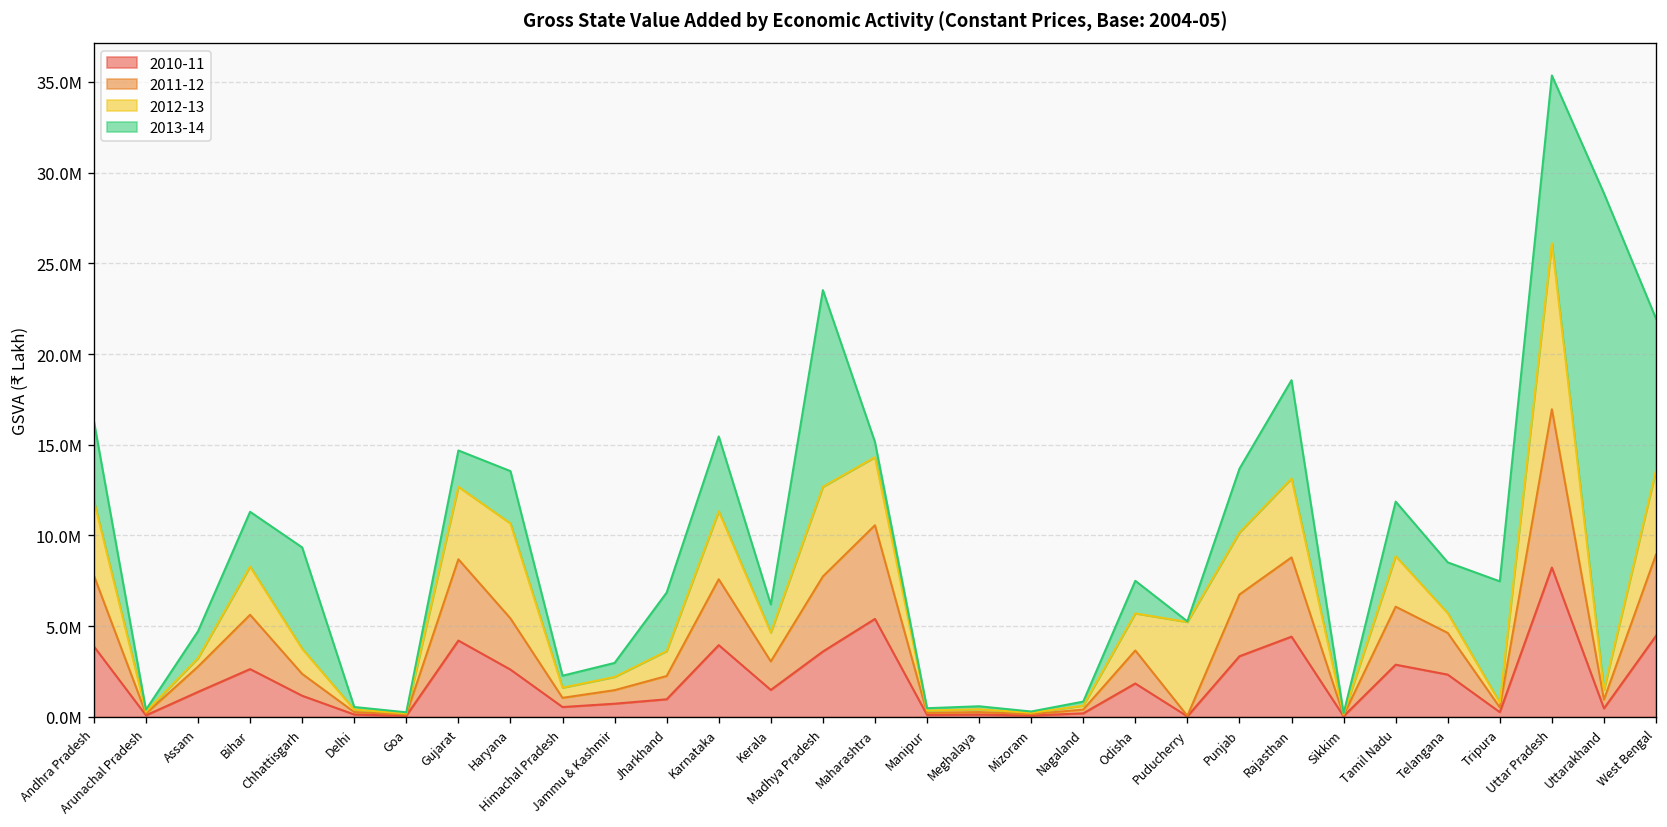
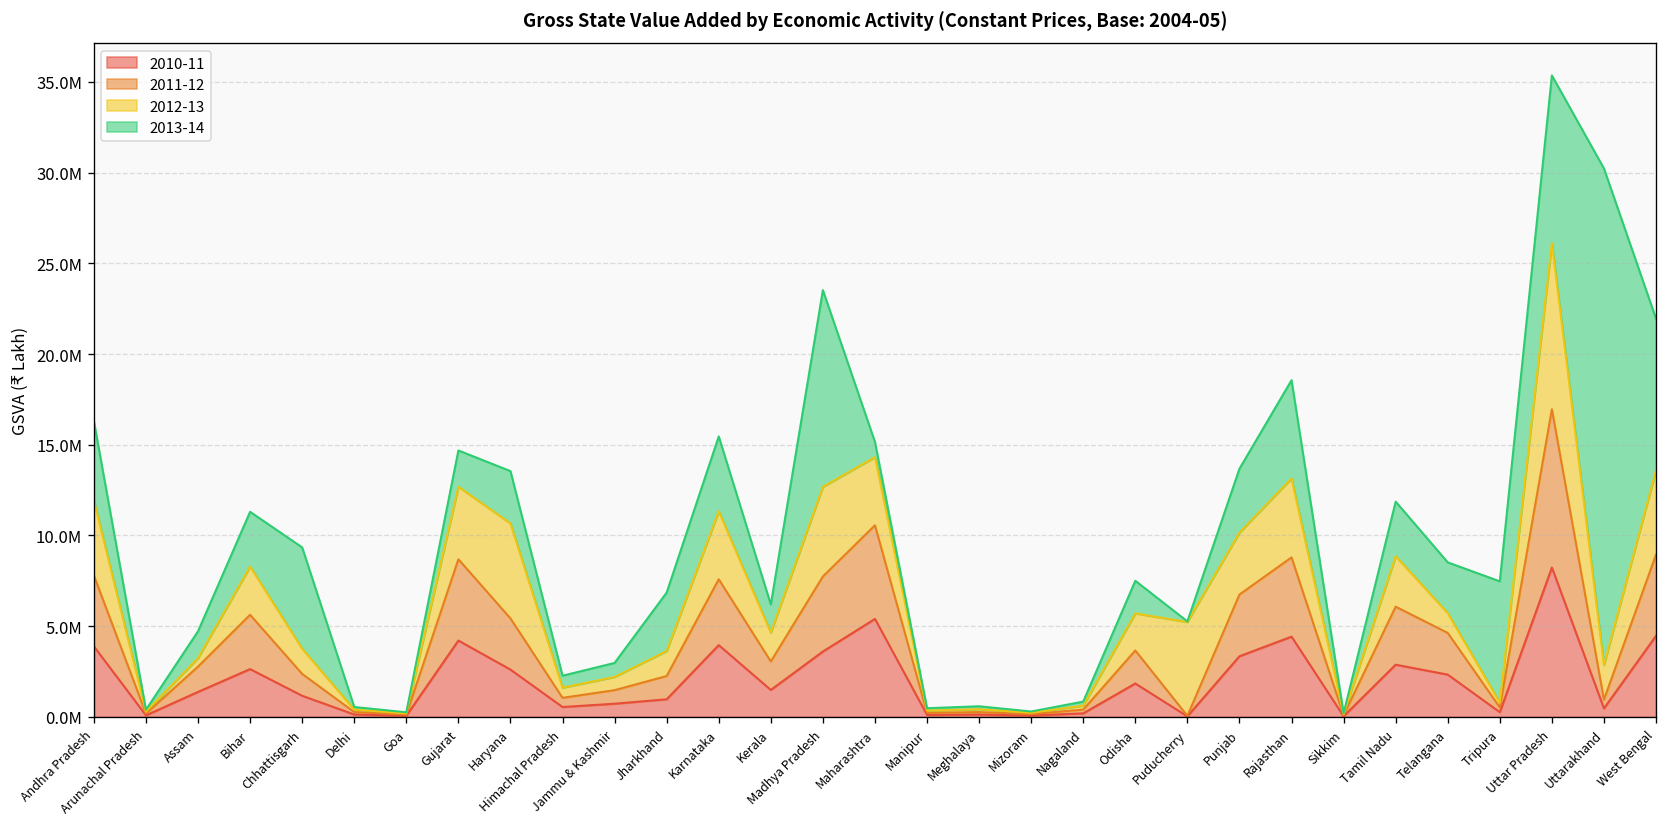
  {
    "2012-13": {
      "Andhra Pradesh": 4100000,
      "Assam": 500000,
      "Bihar": 2700000,
      "Chhattisgarh": 1400000,
      "Gujarat": 4000000,
      "Haryana": 5200000,
      "Himachal Pradesh": 600000,
      "Jammu & Kashmir": 700000,
      "Jharkhand": 1400000,
      "Karnataka": 3700000,
      "Kerala": 1600000,
      "Madhya Pradesh": 4900000,
      "Maharashtra": 3800000,
      "Nagaland": 200000,
      "Odisha": 2000000,
      "Punjab": 3400000,
      "Rajasthan": 4400000,
      "Tamil Nadu": 2800000,
      "Telangana": 1100000,
      "Tripura": 300000,
      "Uttar Pradesh": 9100000,
-     "Uttarakhand": 500000,
+     "Uttarakhand": 1900000,
      "West Bengal": 4600000
    },
    "2013-14": {
      "Andhra Pradesh": 4400000,
      "Assam": 1500000,
      "Bihar": 3000000,
      "Chhattisgarh": 5600000,
      "Gujarat": 2000000,
      "Haryana": 2900000,
      "Himachal Pradesh": 700000,
      "Jammu & Kashmir": 800000,
      "Jharkhand": 3200000,
      "Karnataka": 4100000,
      "Kerala": 1500000,
      "Madhya Pradesh": 10800000,
      "Maharashtra": 800000,
      "Nagaland": 200000,
      "Odisha": 1800000,
      "Punjab": 3500000,
      "Rajasthan": 5400000,
      "Tamil Nadu": 3000000,
      "Telangana": 2800000,
      "Tripura": 6700000,
      "Uttar Pradesh": 9300000,
      "Uttarakhand": 27400000,
      "West Bengal": 8400000
    }
  }
